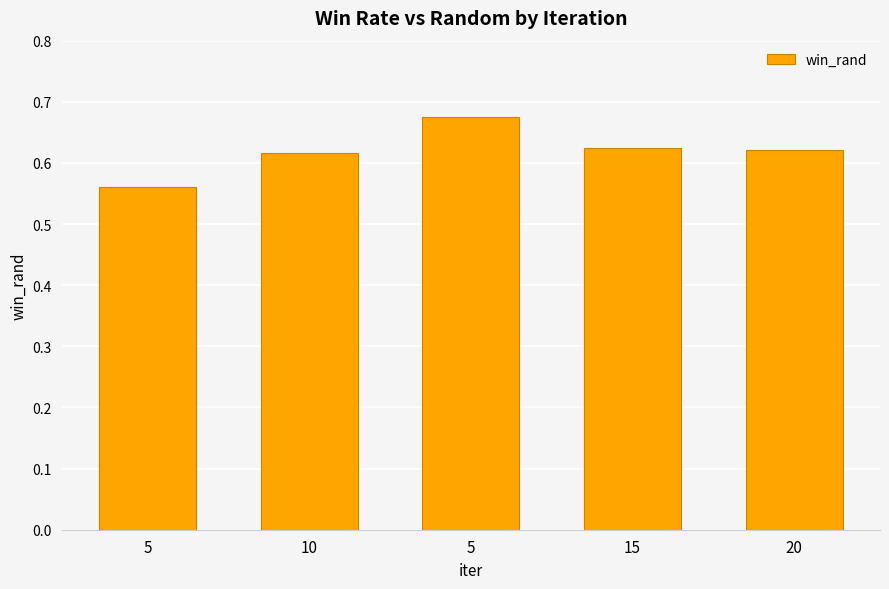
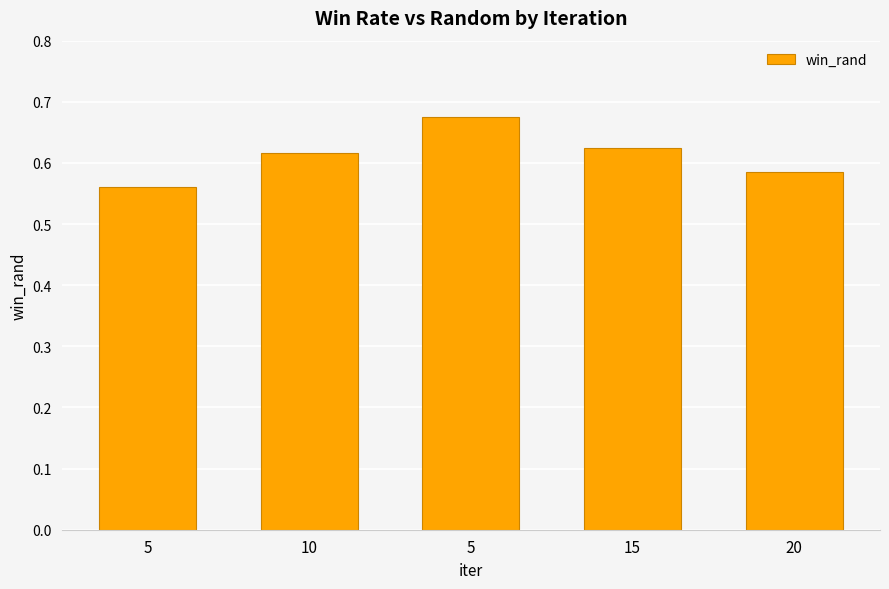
  {
    "10": 0.62,
    "15": 0.63,
-   "20": 0.62
+   "20": 0.59
  }
